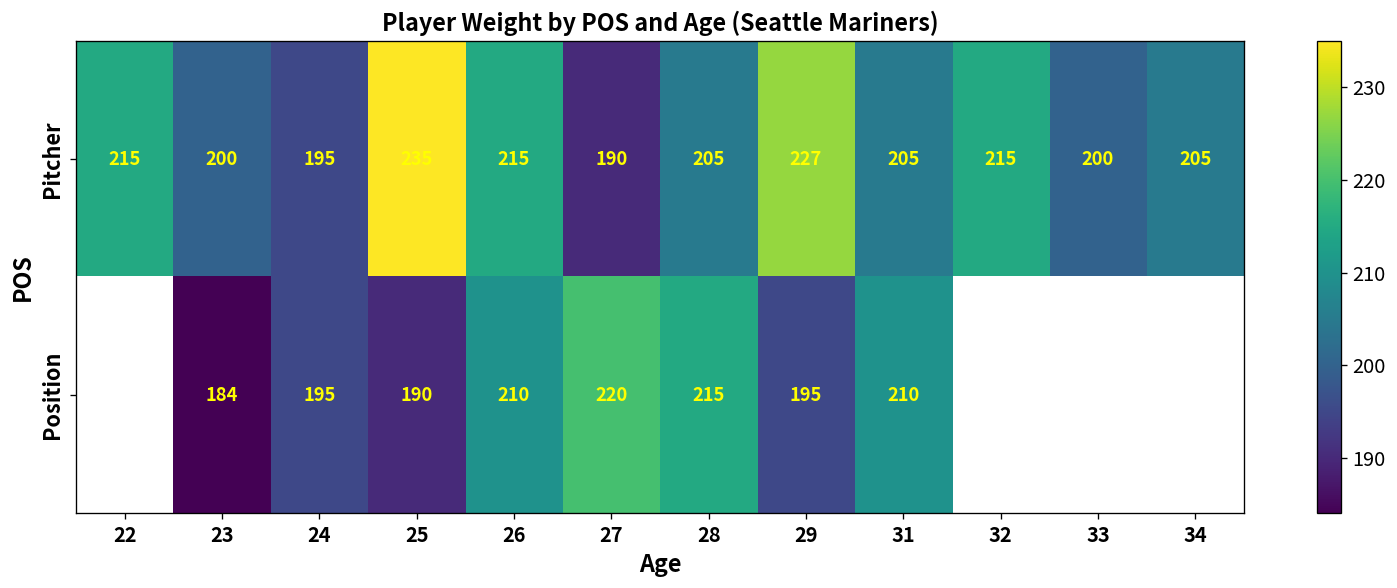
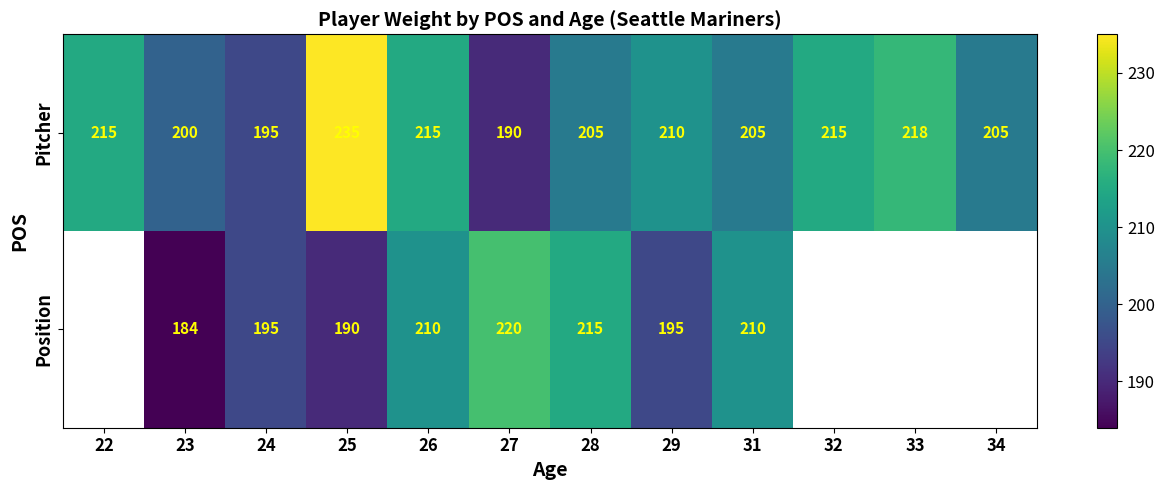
  {
    "Pitcher": {
      "22": 215,
      "23": 200,
      "24": 195,
      "26": 215,
      "27": 190,
      "28": 205,
-     "29": 227,
+     "29": 210,
      "31": 205,
      "32": 215,
-     "33": 200,
+     "33": 218,
      "34": 205
    },
    "Position": {
      "23": 184,
      "24": 195,
      "25": 190,
      "26": 210,
      "27": 220,
      "28": 215,
      "29": 195,
      "31": 210
    }
  }
